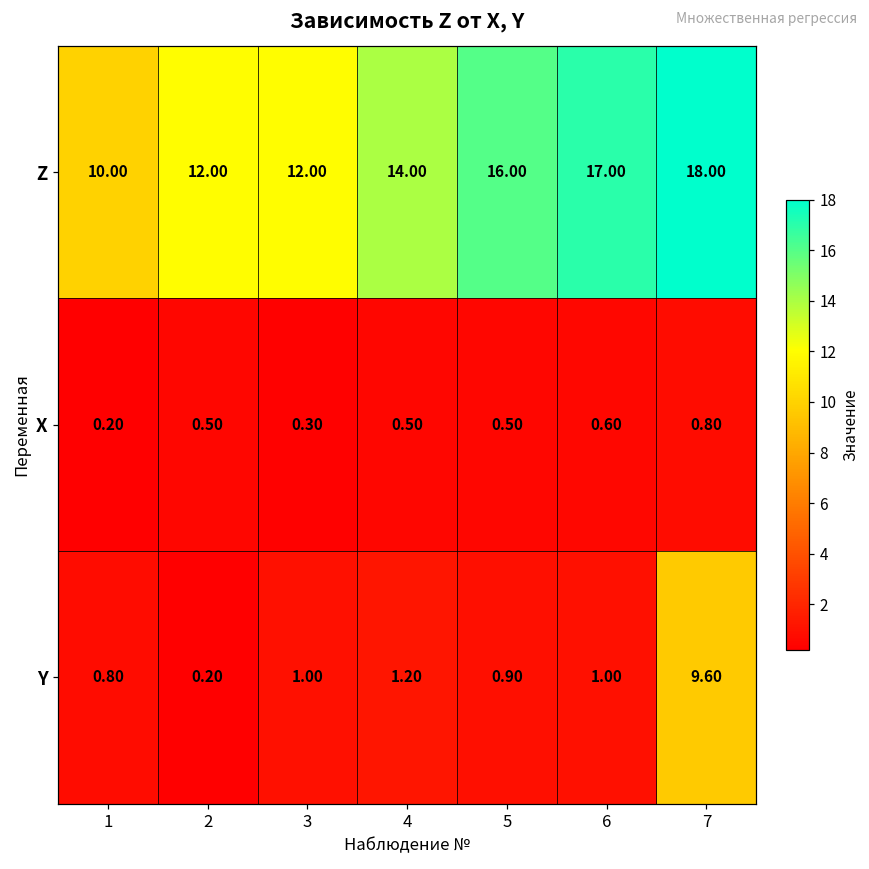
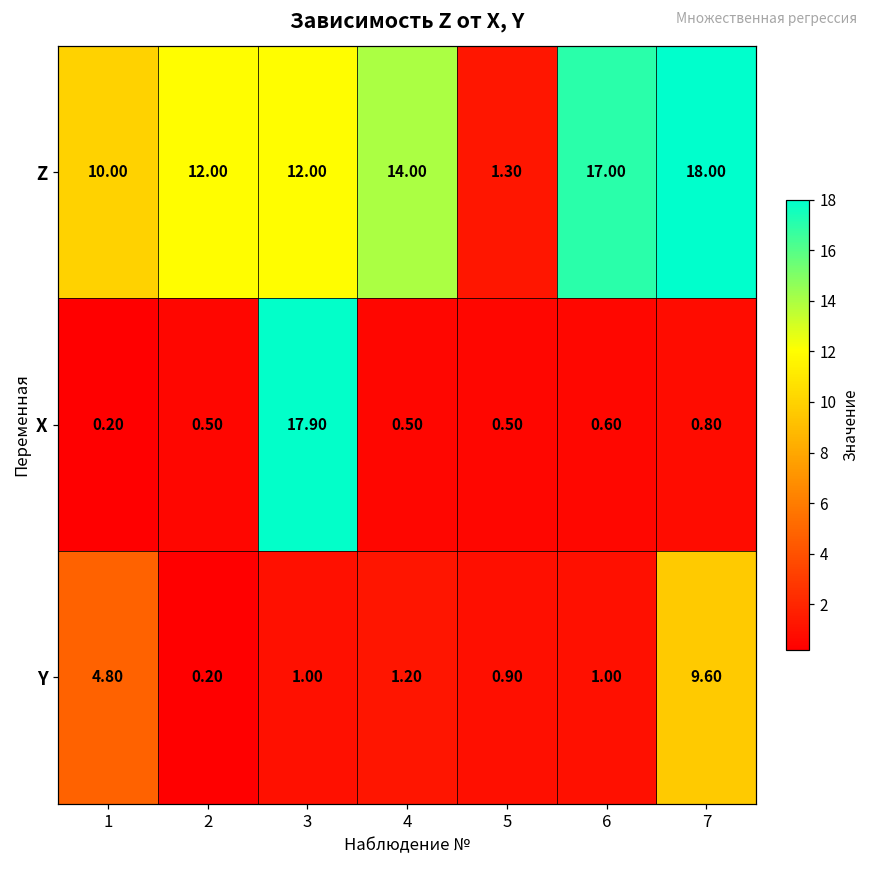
  {
    "Z": {
      "1": 10.00,
      "2": 12.00,
      "3": 12.00,
      "4": 14.00,
-     "5": 16.00,
+     "5": 1.30,
      "6": 17.00,
      "7": 18.00
    },
    "X": {
      "1": 0.20,
      "2": 0.50,
-     "3": 0.30,
+     "3": 17.90,
      "4": 0.50,
      "5": 0.50,
      "6": 0.60,
      "7": 0.80
    },
    "Y": {
-     "1": 0.80,
+     "1": 4.80,
      "2": 0.20,
      "3": 1.00,
      "4": 1.20,
      "5": 0.90,
      "6": 1.00,
      "7": 9.60
    }
  }
